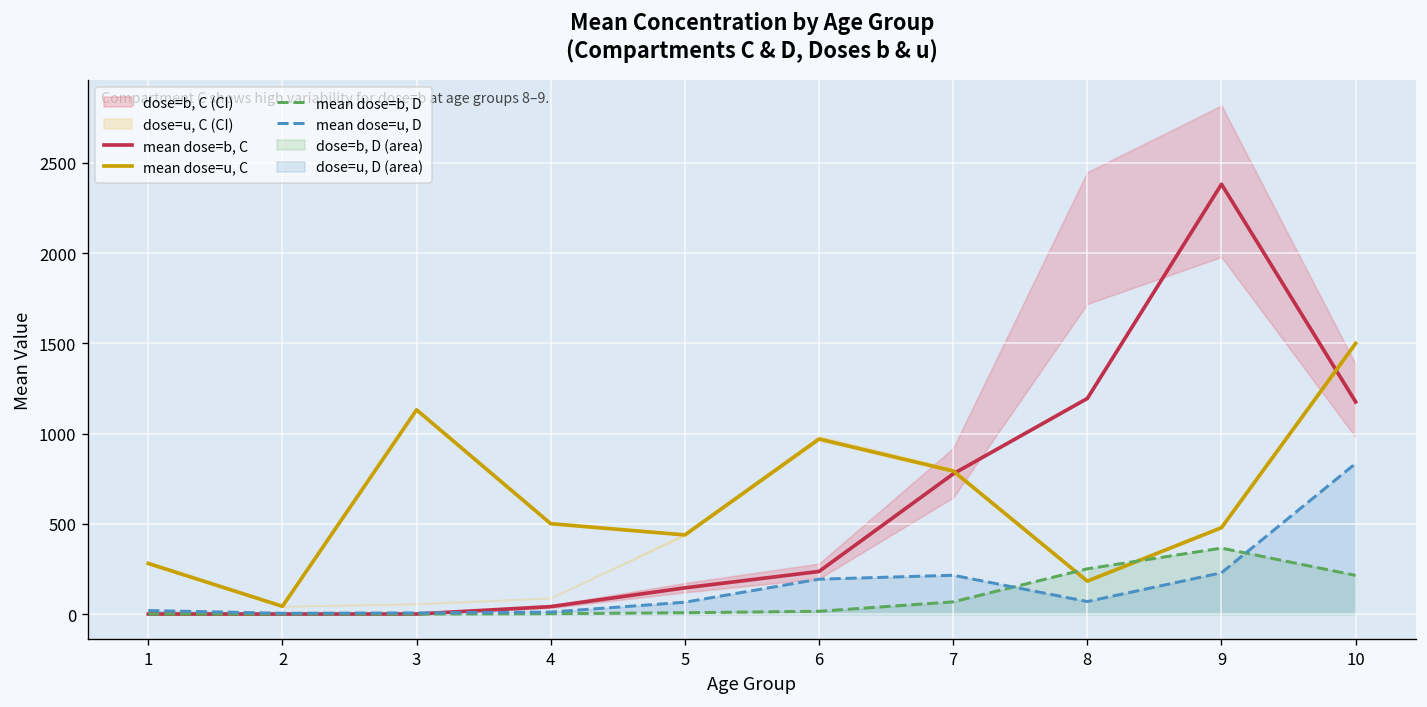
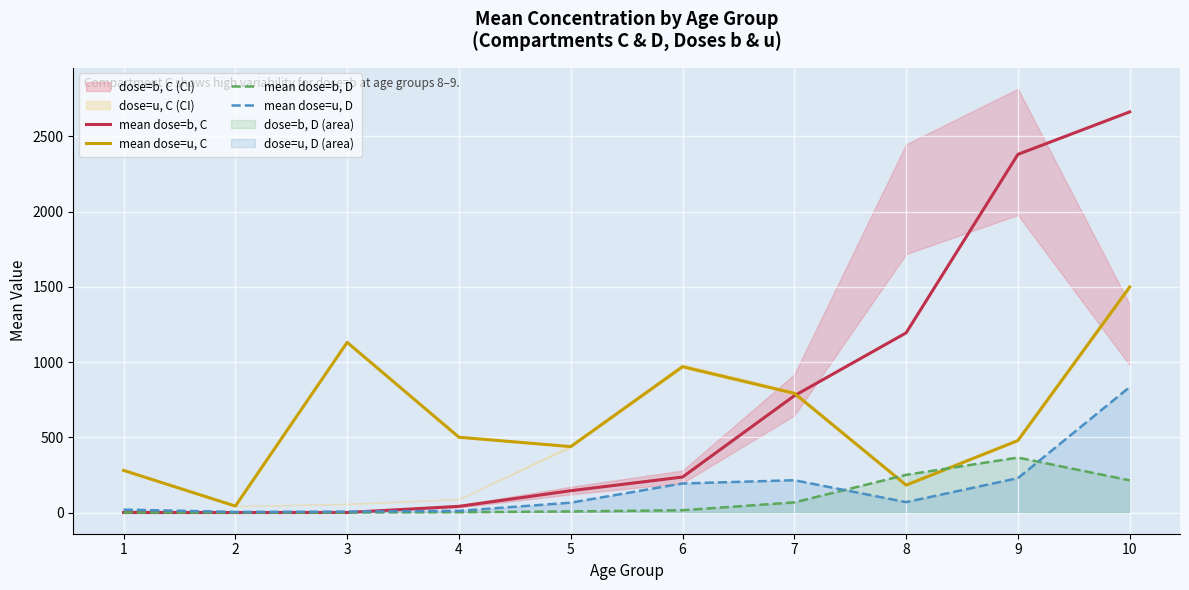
  {
    "mean dose=b, C": {
      "5": 150,
      "6": 240,
      "8": 1190,
      "9": 2380,
-     "10": 1180
+     "10": 2660
    },
    "mean dose=u, C": {
      "3": 1130,
      "4": 500
    }
  }
